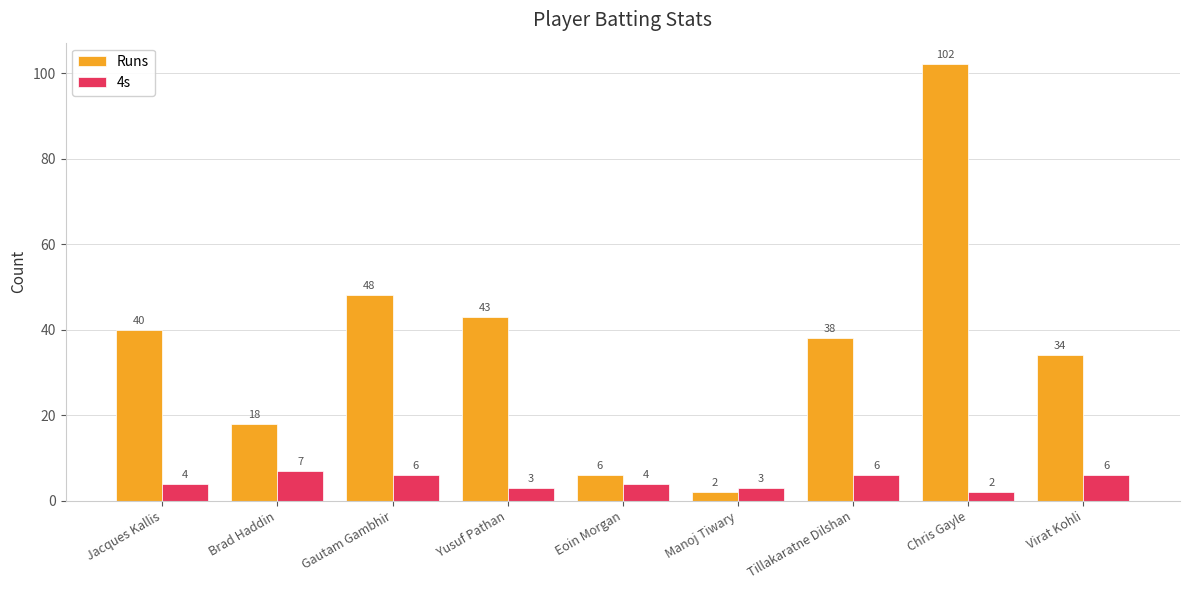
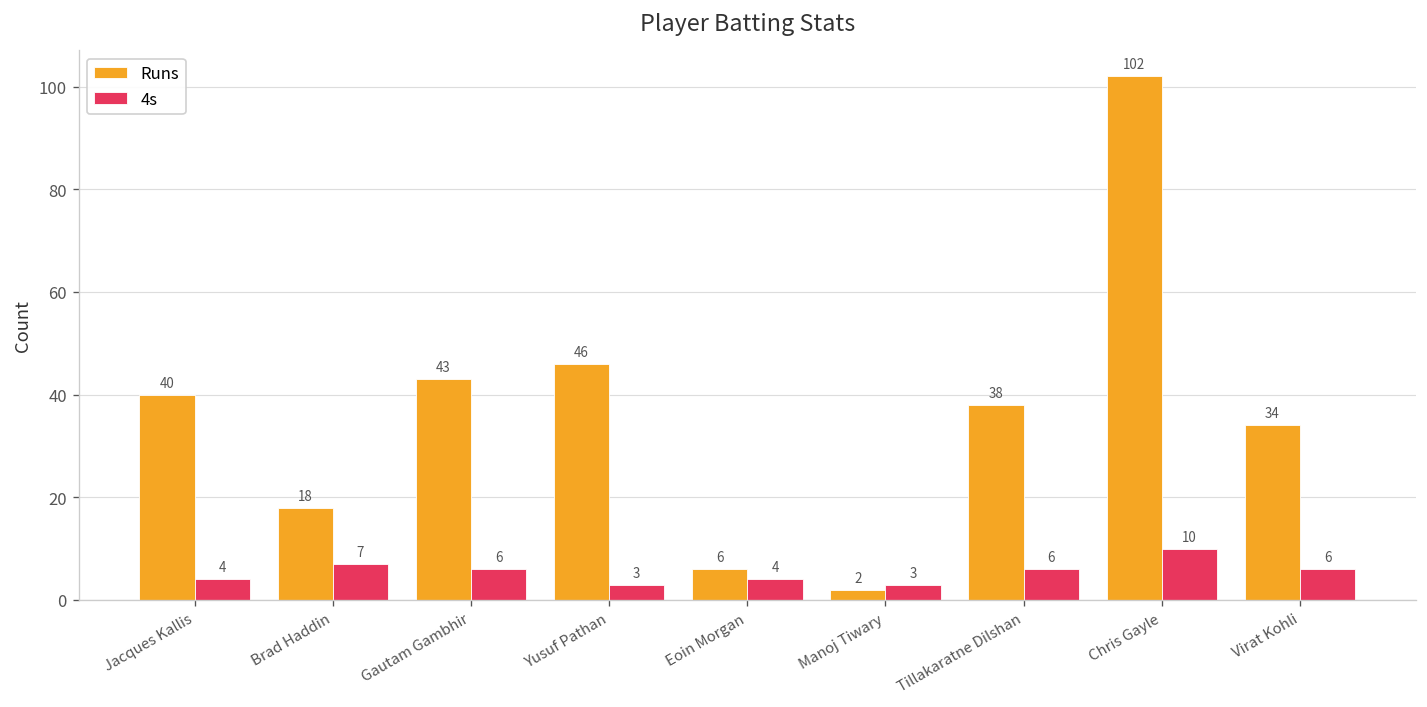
  {
    "Runs": {
      "Jacques Kallis": 40,
      "Brad Haddin": 18,
-     "Gautam Gambhir": 48,
-     "Yusuf Pathan": 43,
+     "Gautam Gambhir": 43,
+     "Yusuf Pathan": 46,
      "Eoin Morgan": 6,
      "Manoj Tiwary": 2,
      "Tillakaratne Dilshan": 38,
      "Chris Gayle": 102,
      "Virat Kohli": 34
    },
    "4s": {
      "Jacques Kallis": 4,
      "Brad Haddin": 7,
      "Gautam Gambhir": 6,
      "Yusuf Pathan": 3,
      "Eoin Morgan": 4,
      "Manoj Tiwary": 3,
      "Tillakaratne Dilshan": 6,
-     "Chris Gayle": 2,
+     "Chris Gayle": 10,
      "Virat Kohli": 6
    }
  }
